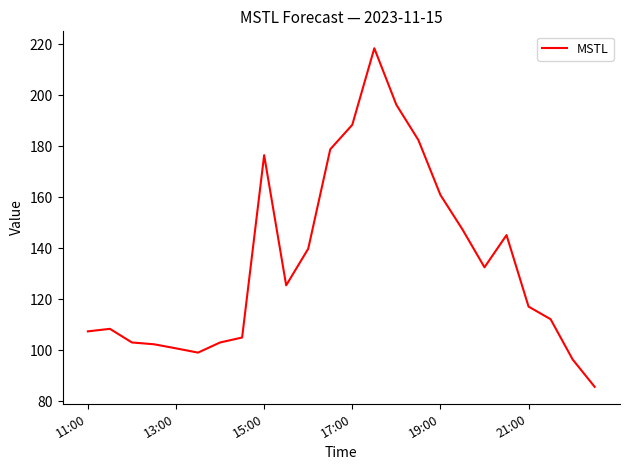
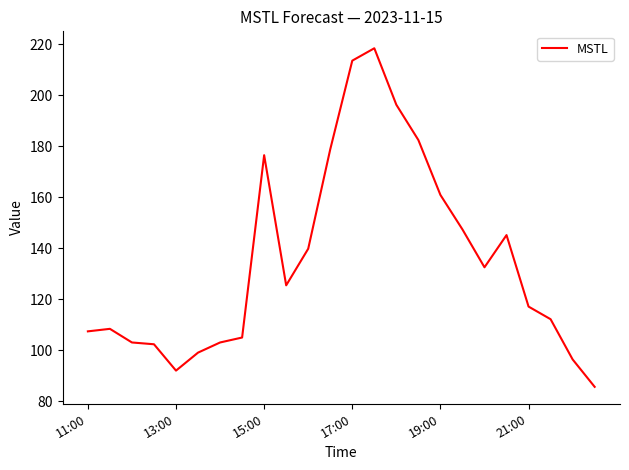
  {
    "11:00": 107,
-   "13:00": 101,
+   "13:00": 92,
    "15:00": 177,
-   "17:00": 188,
+   "17:00": 214,
    "19:00": 161,
    "21:00": 117
  }
